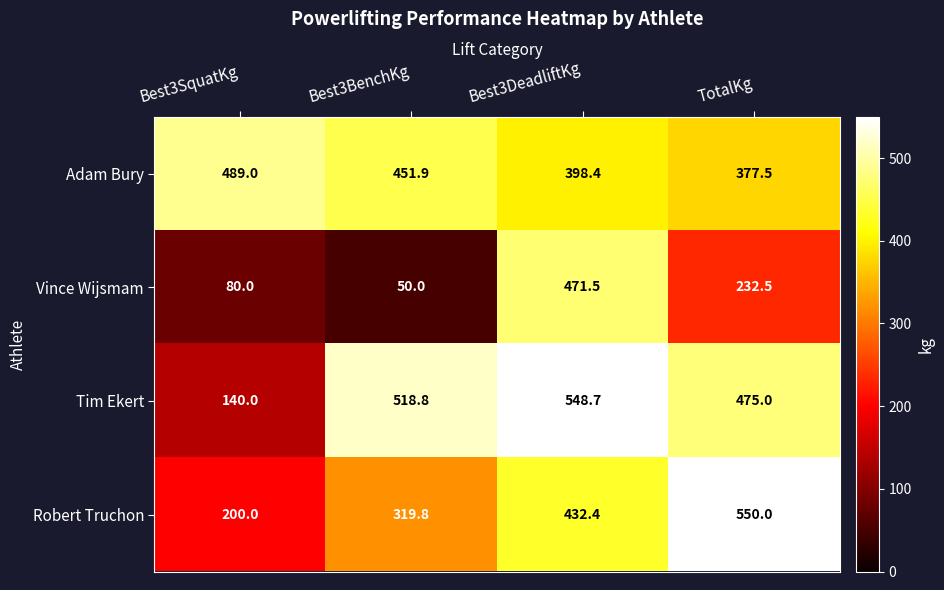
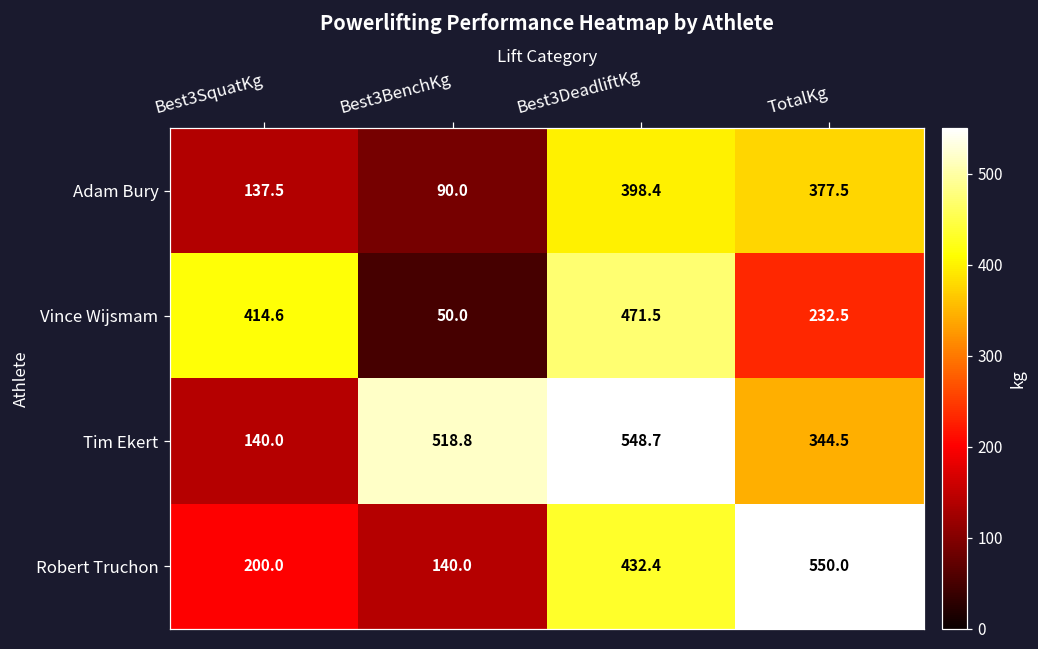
  {
    "Adam Bury": {
-     "Best3SquatKg": 489.0,
-     "Best3BenchKg": 451.9,
+     "Best3SquatKg": 137.5,
+     "Best3BenchKg": 90.0,
      "Best3DeadliftKg": 398.4,
      "TotalKg": 377.5
    },
    "Vince Wijsmam": {
-     "Best3SquatKg": 80.0,
+     "Best3SquatKg": 414.6,
      "Best3BenchKg": 50.0,
      "Best3DeadliftKg": 471.5,
      "TotalKg": 232.5
    },
    "Tim Ekert": {
      "Best3SquatKg": 140.0,
      "Best3BenchKg": 518.8,
      "Best3DeadliftKg": 548.7,
-     "TotalKg": 475.0
+     "TotalKg": 344.5
    },
    "Robert Truchon": {
      "Best3SquatKg": 200.0,
-     "Best3BenchKg": 319.8,
+     "Best3BenchKg": 140.0,
      "Best3DeadliftKg": 432.4,
      "TotalKg": 550.0
    }
  }
